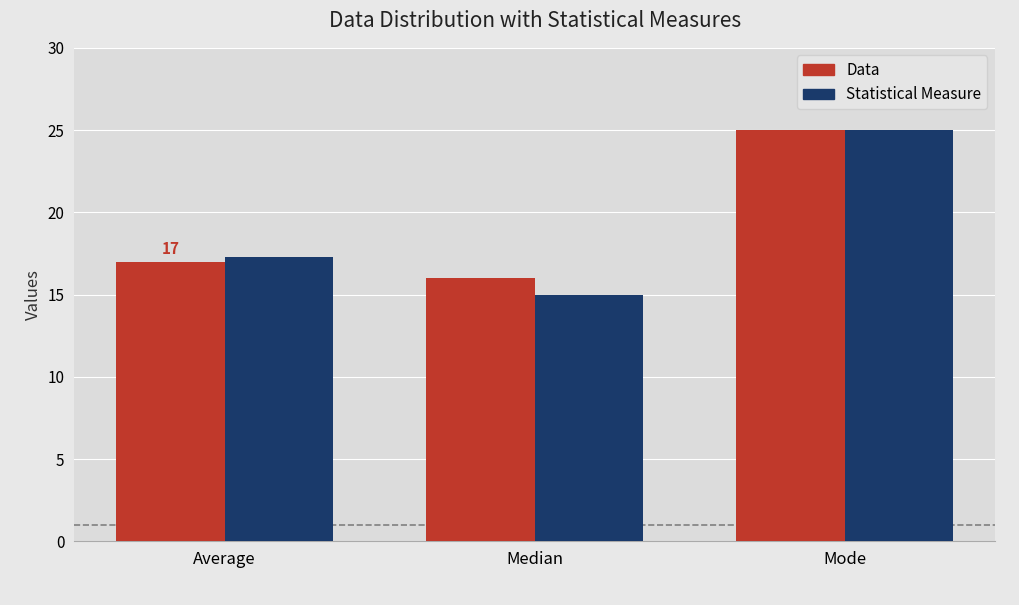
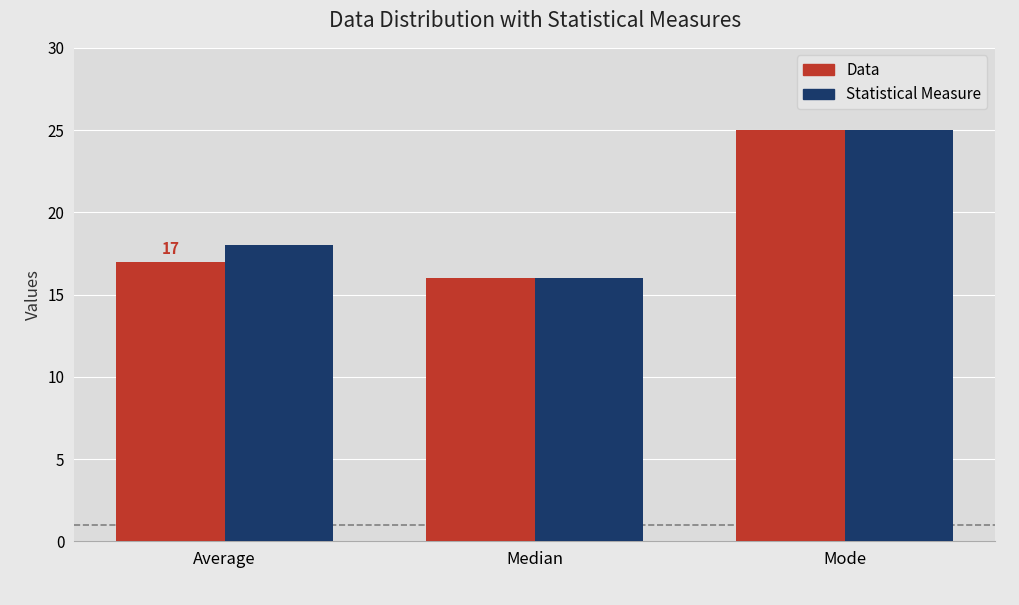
  {
    "Data": {
      "Average": 17
    },
    "Statistical Measure": {
-     "Average": 17.3,
-     "Median": 15,
+     "Average": 18.0,
+     "Median": 16,
      "Mode": 25.0
    }
  }
